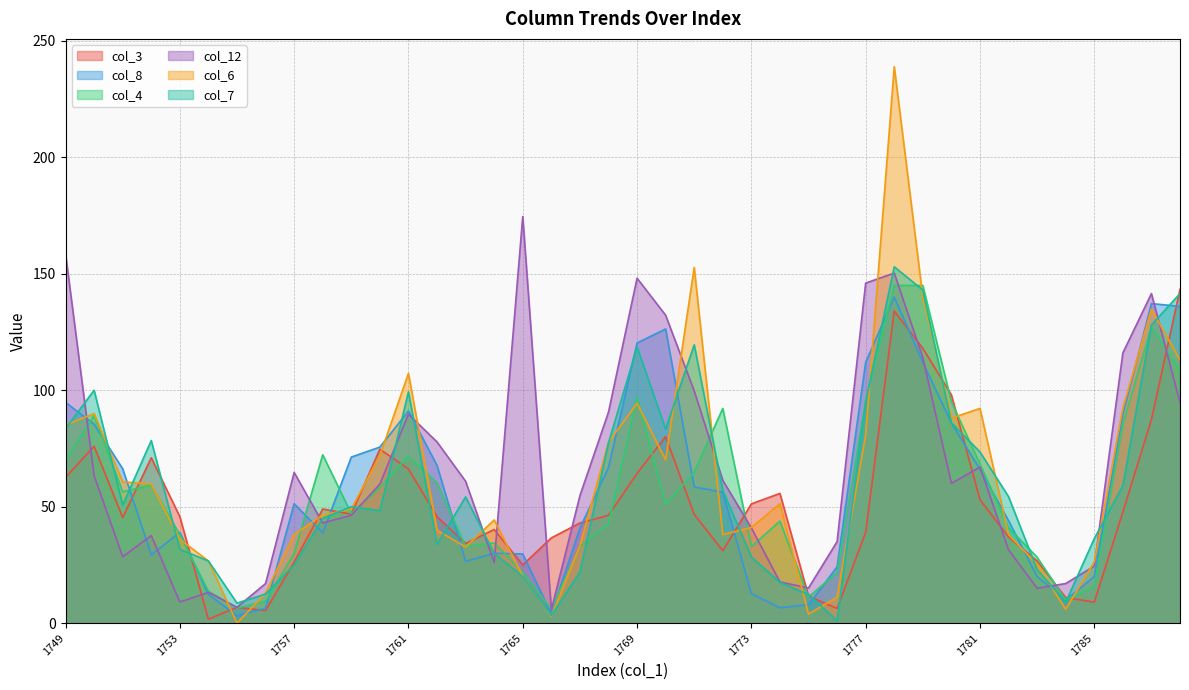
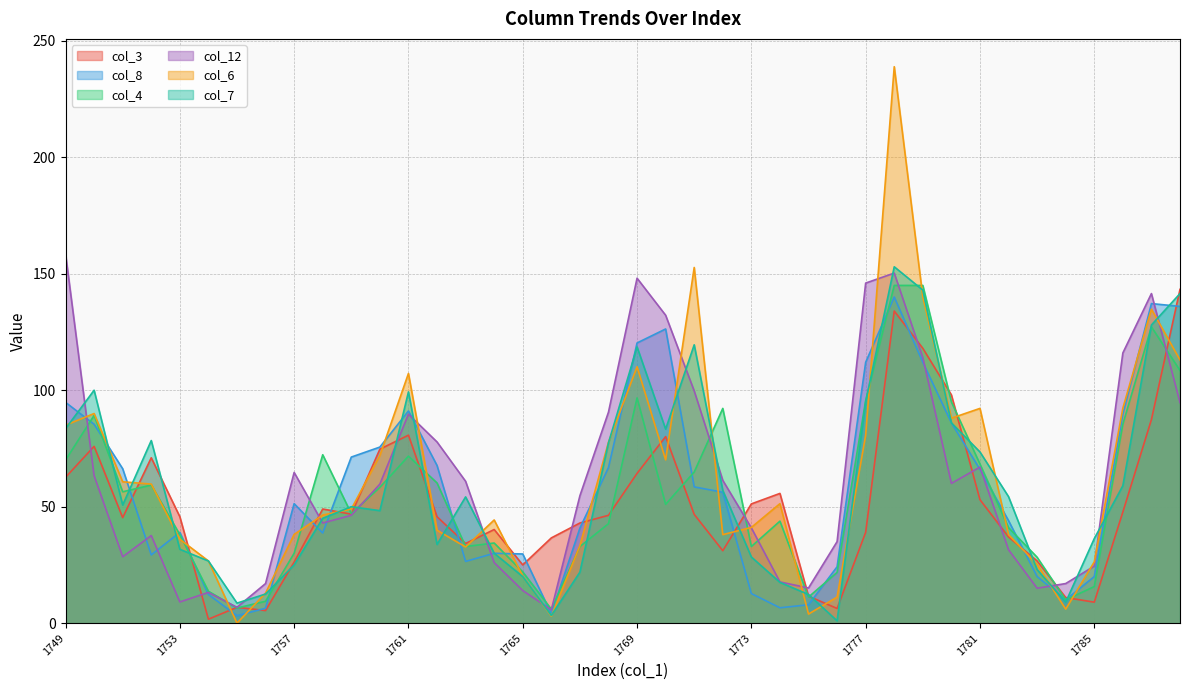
  {
    "col_3": {
      "1749": 63,
      "1753": 46,
      "1757": 26,
-     "1761": 66,
+     "1761": 81,
      "1765": 25,
      "1769": 64,
      "1773": 51,
      "1777": 39,
      "1781": 53,
      "1785": 9
    },
    "col_12": {
      "1749": 159,
      "1753": 9,
      "1757": 65,
      "1761": 90,
-     "1765": 175,
+     "1765": 14,
      "1769": 148,
      "1777": 146,
      "1785": 25
    },
    "col_6": {
      "1749": 85,
      "1753": 36,
      "1757": 38,
      "1761": 107,
-     "1769": 94,
+     "1769": 110,
      "1777": 81,
      "1781": 92,
      "1785": 26
    }
  }
